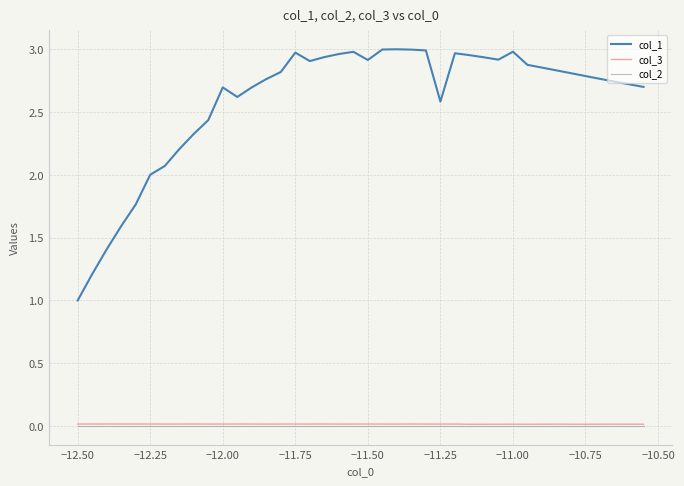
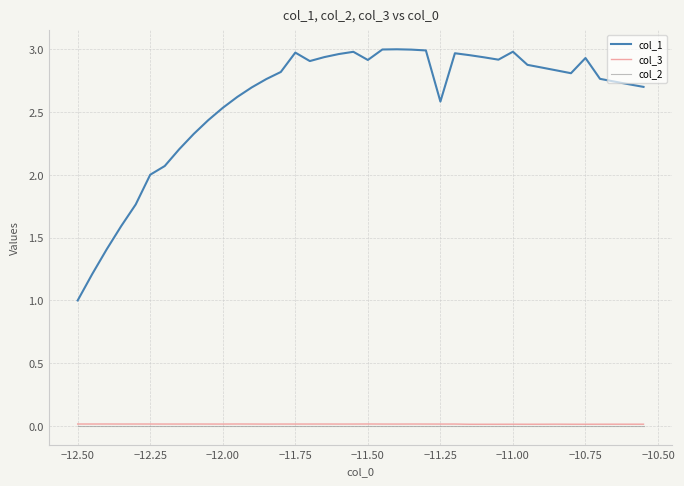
  {
    "col_1": {
      "−12.50": 1.00,
      "−12.25": 2.00,
-     "−12.00": 2.70,
+     "−12.00": 2.53,
      "−11.75": 2.97,
      "−11.50": 2.91,
      "−11.25": 2.58,
      "−11.00": 2.98,
-     "−10.75": 2.79
+     "−10.75": 2.93
    }
  }
